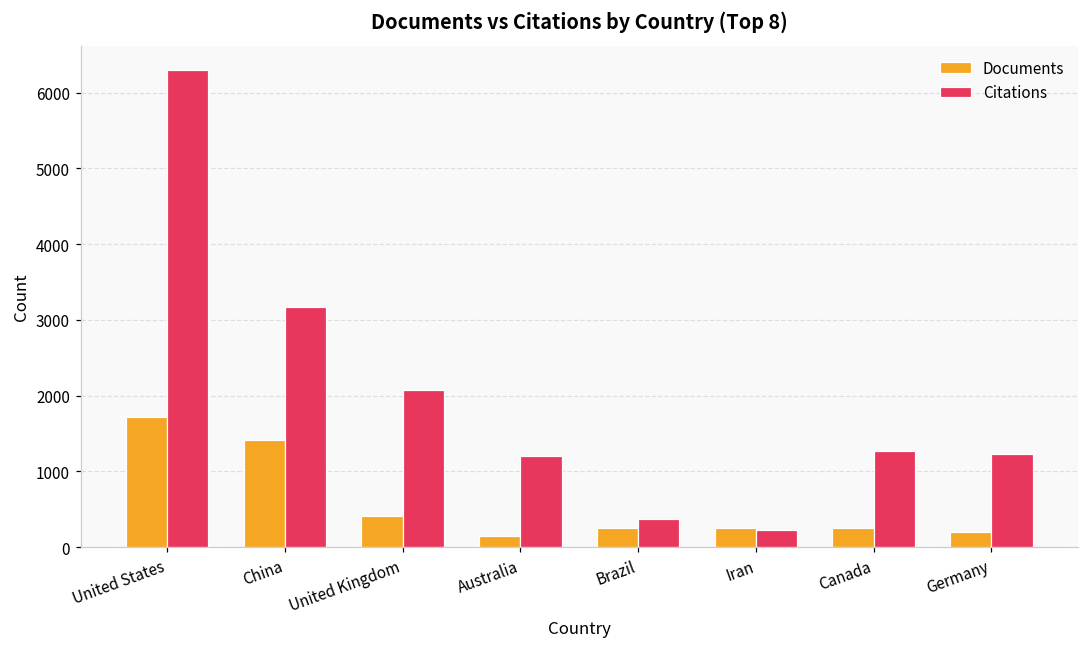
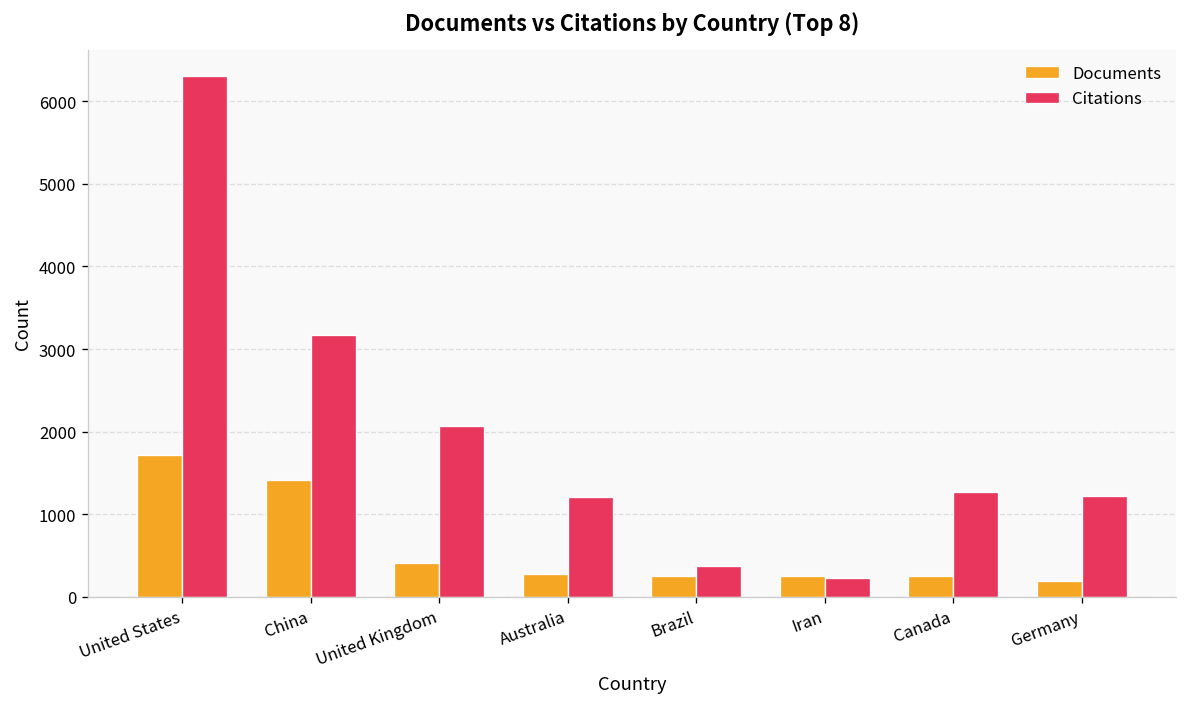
  {
    "Documents": {
      "United States": 1700,
      "China": 1400,
      "United Kingdom": 400,
-     "Australia": 100,
+     "Australia": 300,
      "Brazil": 300,
      "Iran": 300,
      "Canada": 200,
      "Germany": 200
    },
    "Citations": {
      "United States": 6300,
      "China": 3200,
      "United Kingdom": 2100,
      "Australia": 1200,
      "Brazil": 400,
      "Iran": 200,
      "Canada": 1300,
      "Germany": 1200
    }
  }
